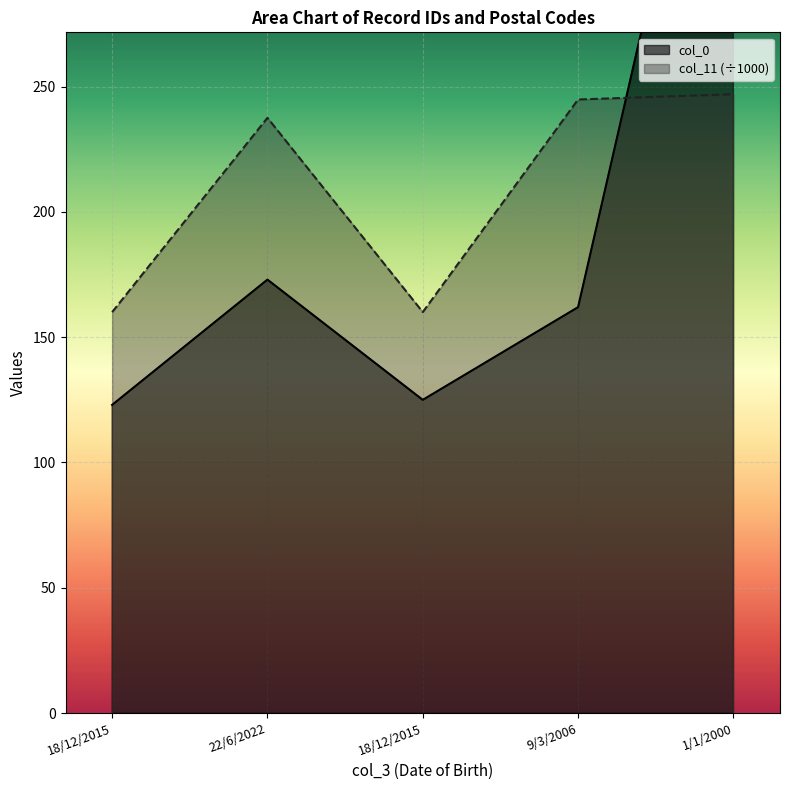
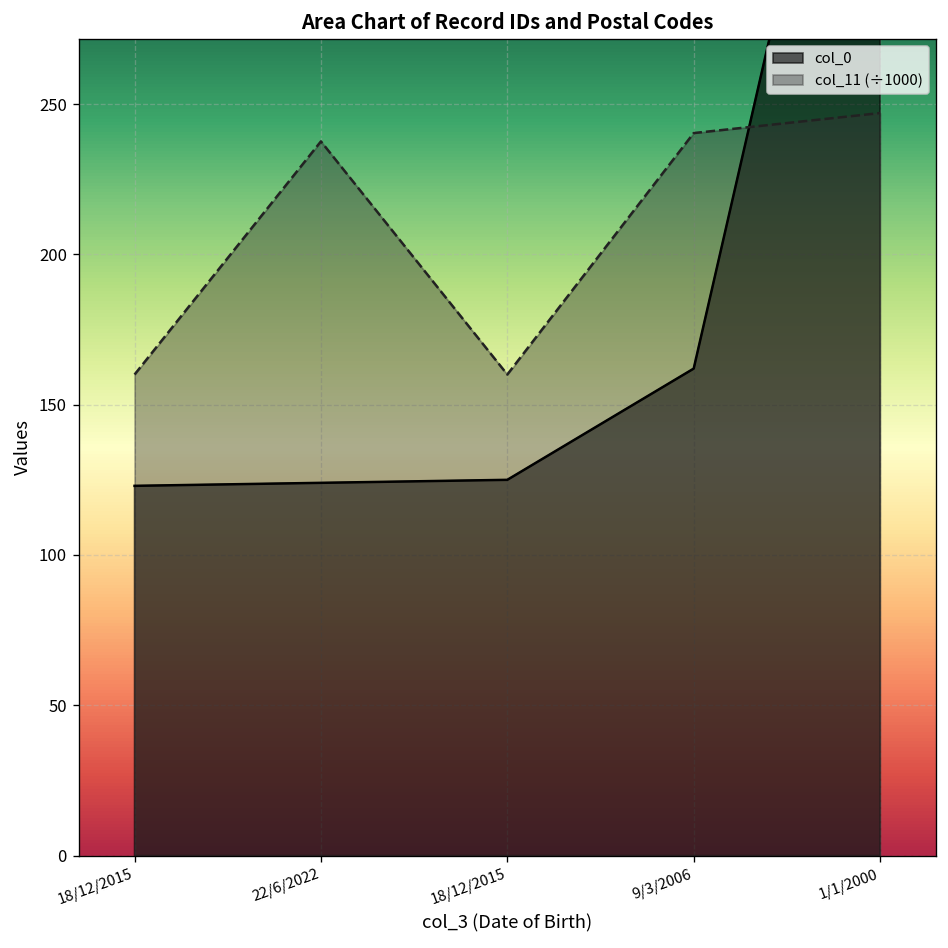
  {
    "col_0": {
-     "22/6/2022": 173,
+     "22/6/2022": 124,
      "9/3/2006": 162
    },
    "col_11 (÷1000)": {
      "22/6/2022": 238,
-     "9/3/2006": 245,
+     "9/3/2006": 240,
      "1/1/2000": 247
    }
  }
